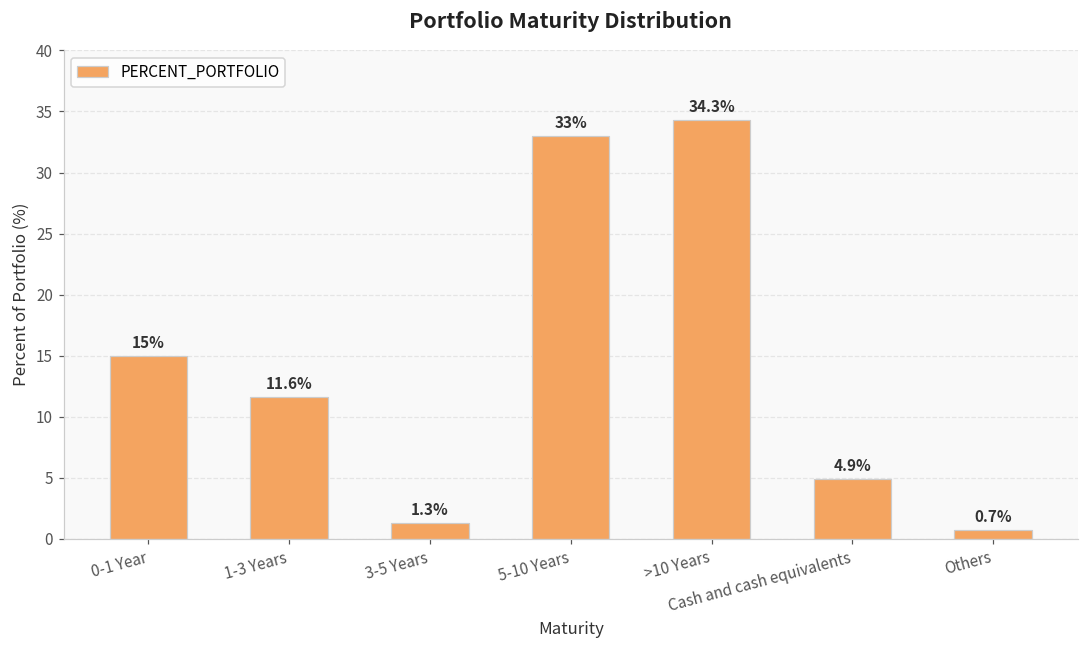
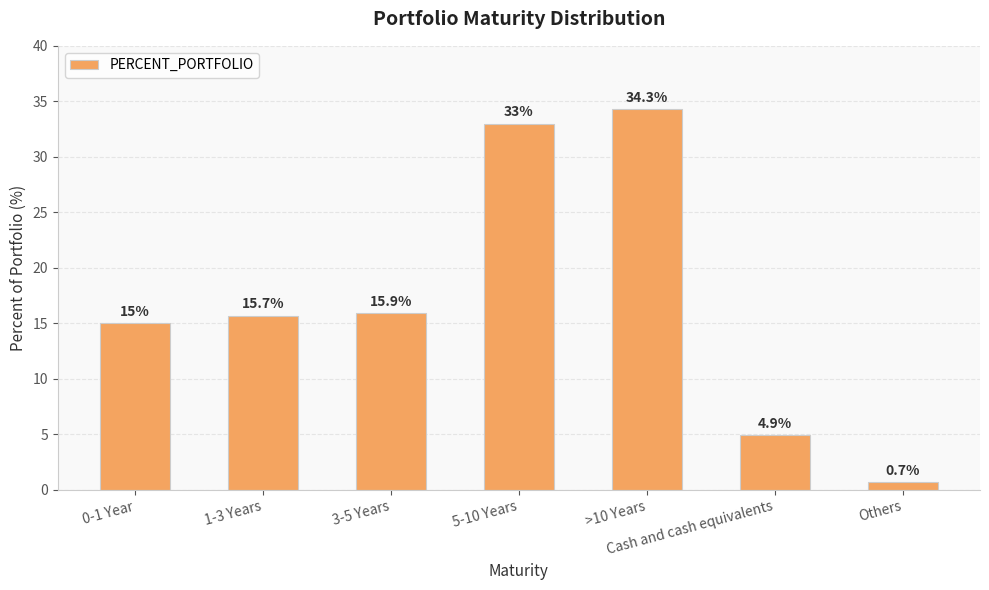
  {
    "0-1 Year": "15%",
-   "1-3 Years": "11.6%",
-   "3-5 Years": "1.3%",
+   "1-3 Years": "15.7%",
+   "3-5 Years": "15.9%",
    "5-10 Years": "33%",
    ">10 Years": "34.3%",
    "Cash and cash equivalents": "4.9%",
    "Others": "0.7%"
  }
